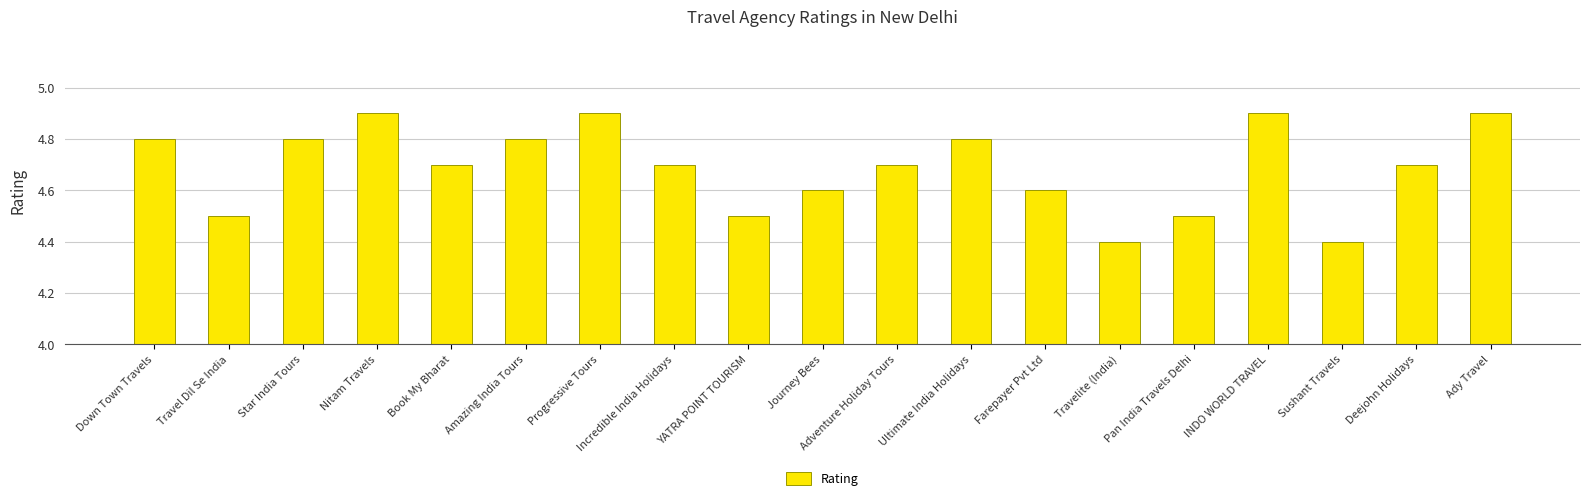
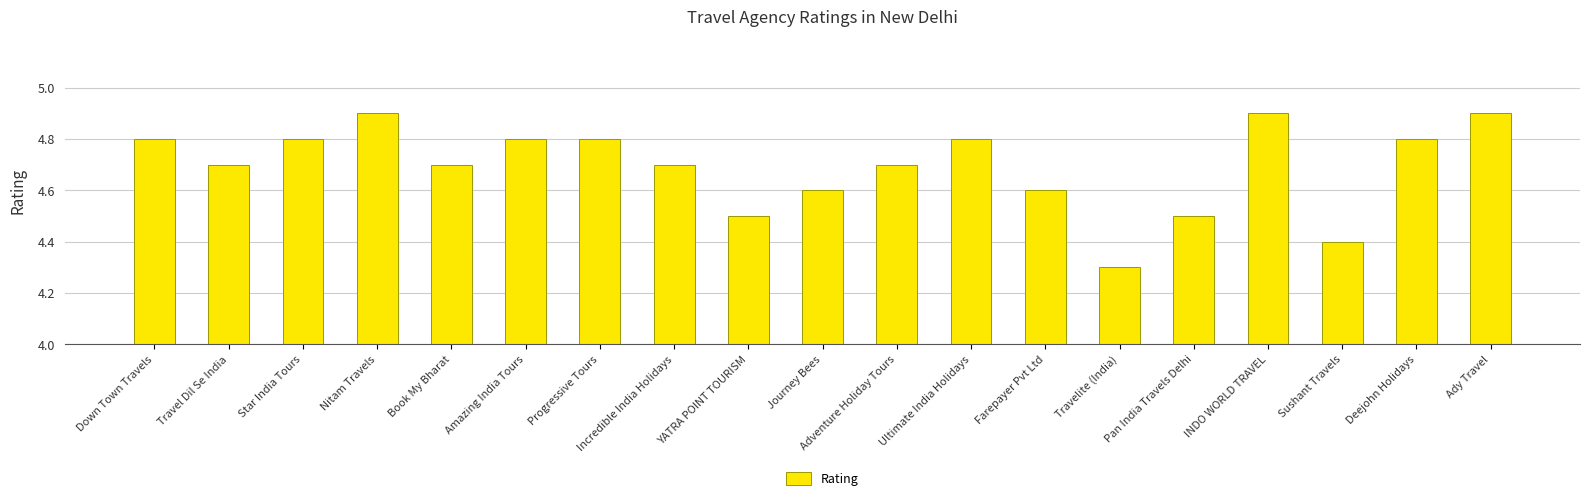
  {
    "Down Town Travels": 4.8,
-   "Travel Dil Se India": 4.5,
+   "Travel Dil Se India": 4.7,
    "Star India Tours": 4.8,
    "Nitam Travels": 4.9,
    "Book My Bharat": 4.7,
    "Amazing India Tours": 4.8,
-   "Progressive Tours": 4.9,
+   "Progressive Tours": 4.8,
    "Incredible India Holidays": 4.7,
    "YATRA POINT TOURISM": 4.5,
    "Journey Bees": 4.6,
    "Adventure Holiday Tours": 4.7,
    "Ultimate India Holidays": 4.8,
    "Farepayer Pvt Ltd": 4.6,
-   "Travelite (India)": 4.4,
+   "Travelite (India)": 4.3,
    "Pan India Travels Delhi": 4.5,
    "INDO WORLD TRAVEL": 4.9,
    "Sushant Travels": 4.4,
-   "Deejohn Holidays": 4.7,
+   "Deejohn Holidays": 4.8,
    "Ady Travel": 4.9
  }
